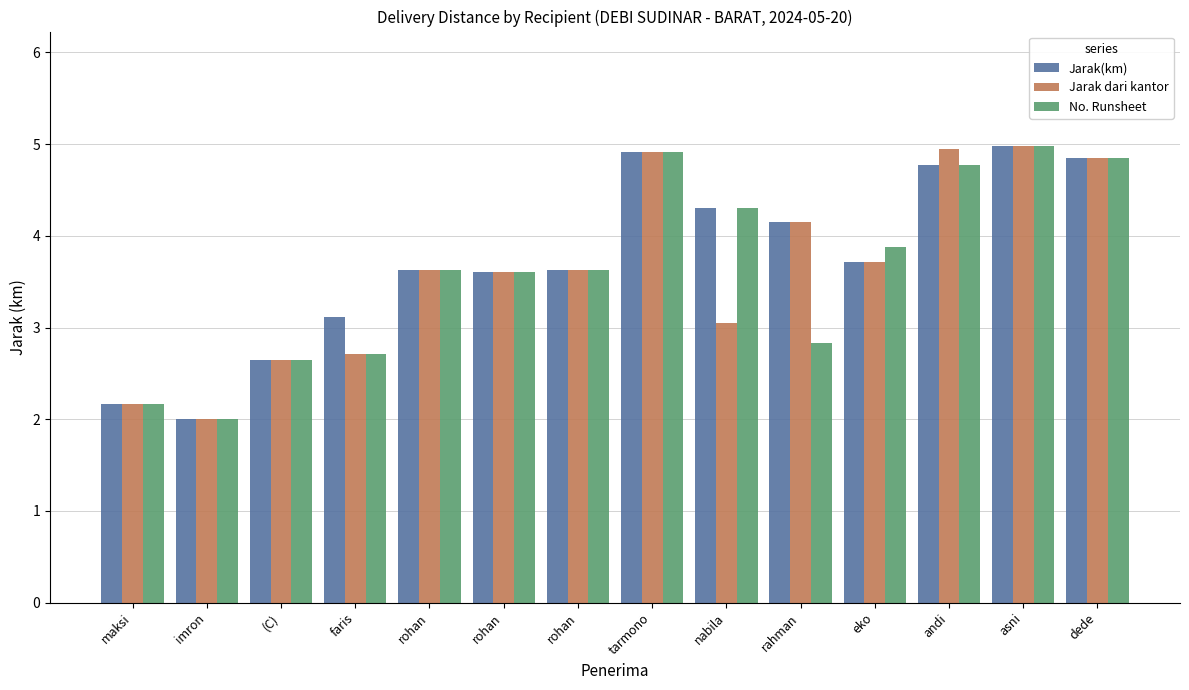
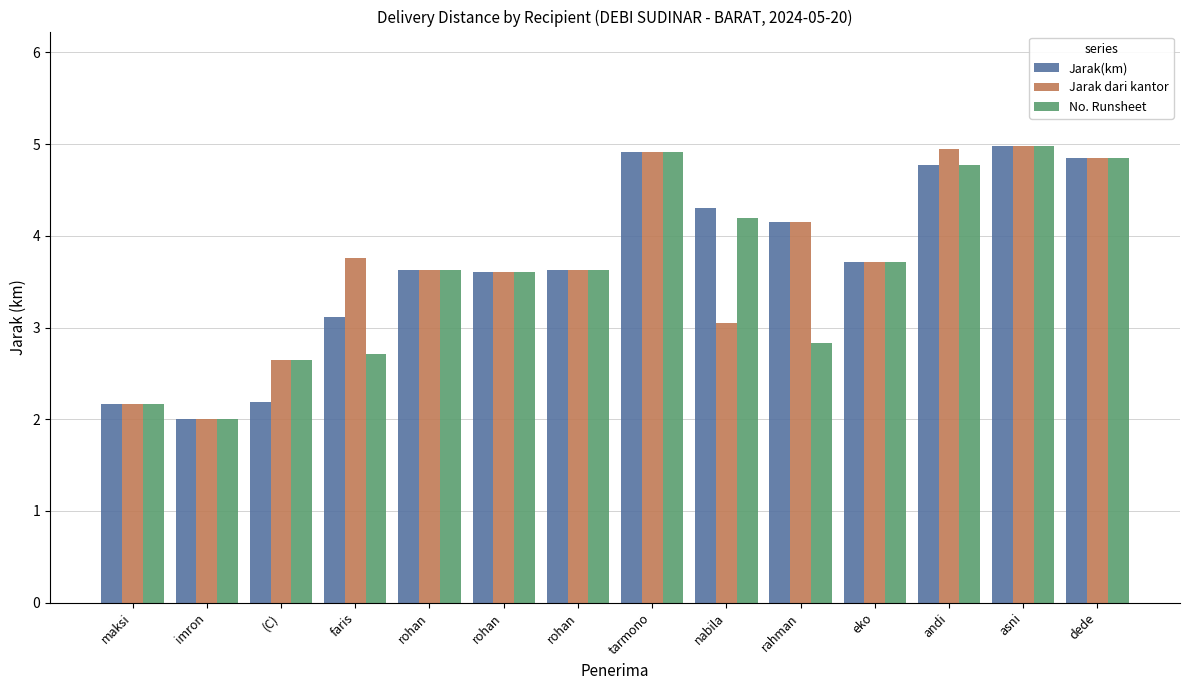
  {
    "Jarak(km)": {
      "maksi": 2.2,
      "imron": 2.0,
-     "(C)": 2.6,
+     "(C)": 2.2,
      "faris": 3.1,
      "tarmono": 4.9,
      "nabila": 4.3,
      "rahman": 4.1,
      "eko": 3.7,
      "andi": 4.8,
      "asni": 5.0,
      "dede": 4.9
    },
    "Jarak dari kantor": {
      "maksi": 2.2,
      "imron": 2.0,
      "(C)": 2.6,
-     "faris": 2.7,
+     "faris": 3.8,
      "tarmono": 4.9,
      "nabila": 3.1,
      "rahman": 4.1,
      "eko": 3.7,
      "andi": 4.9,
      "asni": 5.0,
      "dede": 4.9
    },
    "No. Runsheet": {
      "maksi": 2.2,
      "imron": 2.0,
      "(C)": 2.6,
      "faris": 2.7,
      "tarmono": 4.9,
-     "nabila": 4.3,
+     "nabila": 4.2,
      "rahman": 2.8,
-     "eko": 3.9,
+     "eko": 3.7,
      "andi": 4.8,
      "asni": 5.0,
      "dede": 4.9
    }
  }
